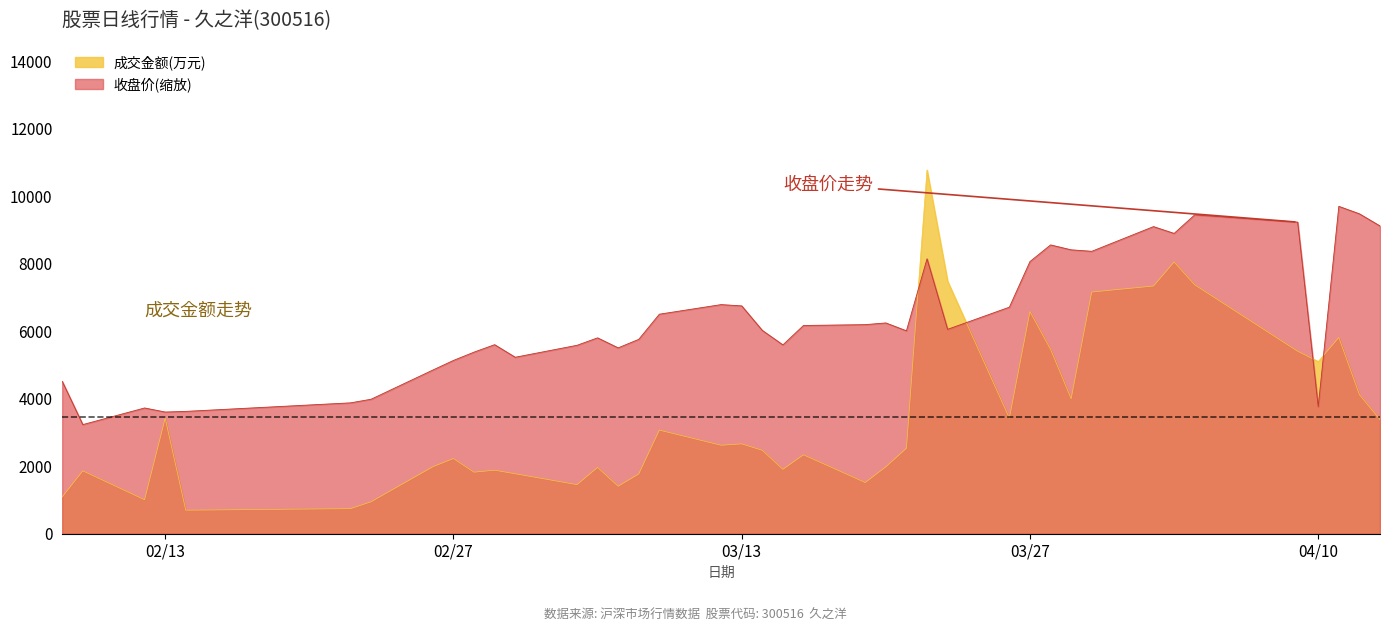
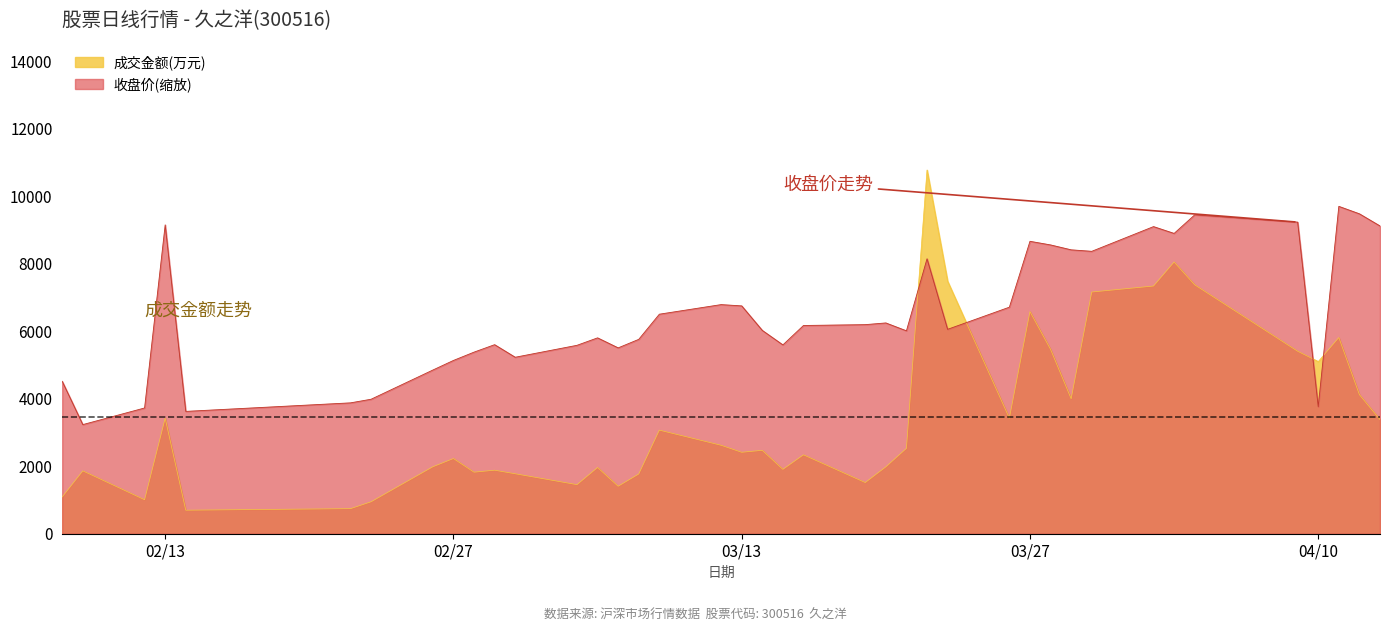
  {
    "成交金额(万元)": {
      "02/13": 3400,
      "02/27": 2200,
-     "03/13": 2700,
+     "03/13": 2400,
      "03/27": 6600,
      "04/10": 5100
    },
    "收盘价(缩放)": {
-     "02/13": 3600,
+     "02/13": 9200,
      "02/27": 5100,
      "03/13": 6800,
-     "03/27": 8100,
+     "03/27": 8700,
      "04/10": 3800
    }
  }
